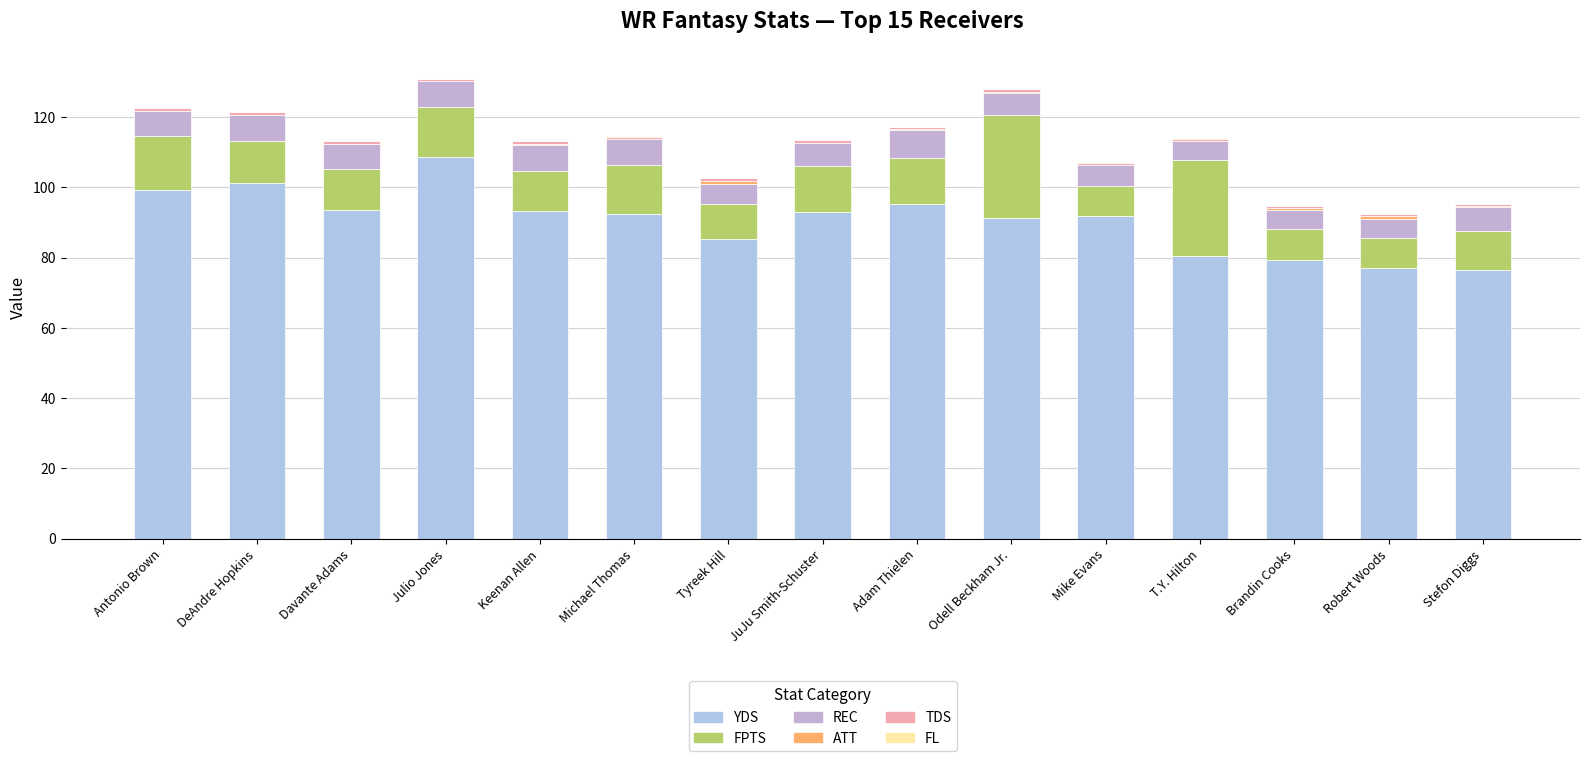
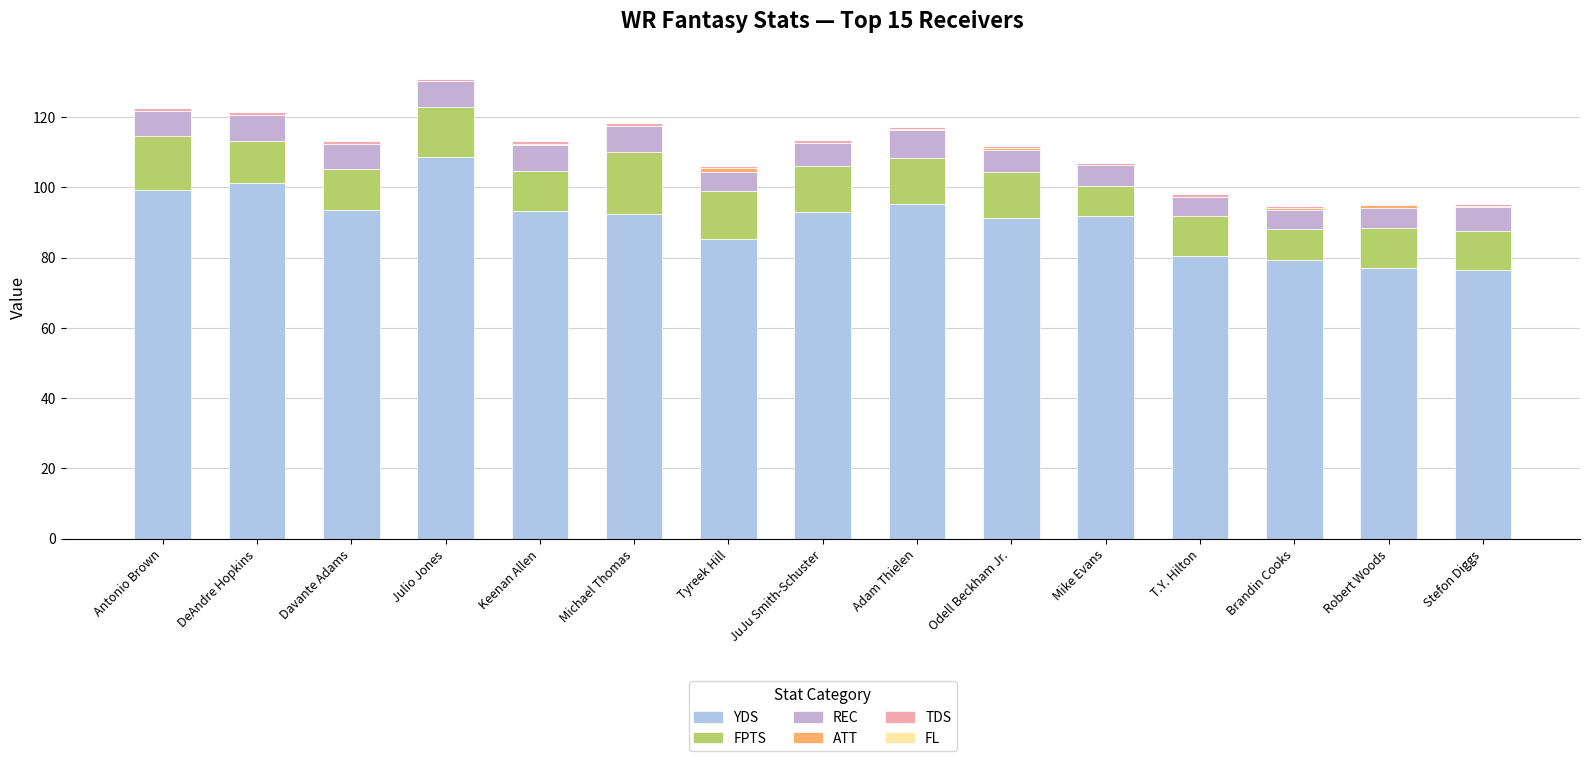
  {
    "FPTS": {
      "Antonio Brown": 15,
      "DeAndre Hopkins": 12,
      "Davante Adams": 12,
      "Julio Jones": 14,
      "Keenan Allen": 11,
-     "Michael Thomas": 14,
-     "Tyreek Hill": 10,
+     "Michael Thomas": 18,
+     "Tyreek Hill": 14,
      "JuJu Smith-Schuster": 13,
      "Adam Thielen": 13,
-     "Odell Beckham Jr.": 29,
+     "Odell Beckham Jr.": 13,
      "Mike Evans": 8,
-     "T.Y. Hilton": 27,
+     "T.Y. Hilton": 12,
      "Brandin Cooks": 9,
-     "Robert Woods": 8,
+     "Robert Woods": 11,
      "Stefon Diggs": 11
    },
    "ATT": {
      "Antonio Brown": 0,
      "Davante Adams": 0,
      "Michael Thomas": 0,
      "Tyreek Hill": 1,
      "Mike Evans": 0,
      "T.Y. Hilton": 0,
      "Robert Woods": 1
    },
    "TDS": {
      "Antonio Brown": 1,
      "DeAndre Hopkins": 1,
      "Davante Adams": 1,
      "Michael Thomas": 1
    },
    "FL": {
      "Antonio Brown": 0,
      "Davante Adams": 0,
      "Tyreek Hill": 0,
      "JuJu Smith-Schuster": 0,
      "Brandin Cooks": 0,
      "Robert Woods": 0,
      "Stefon Diggs": 0
    }
  }
